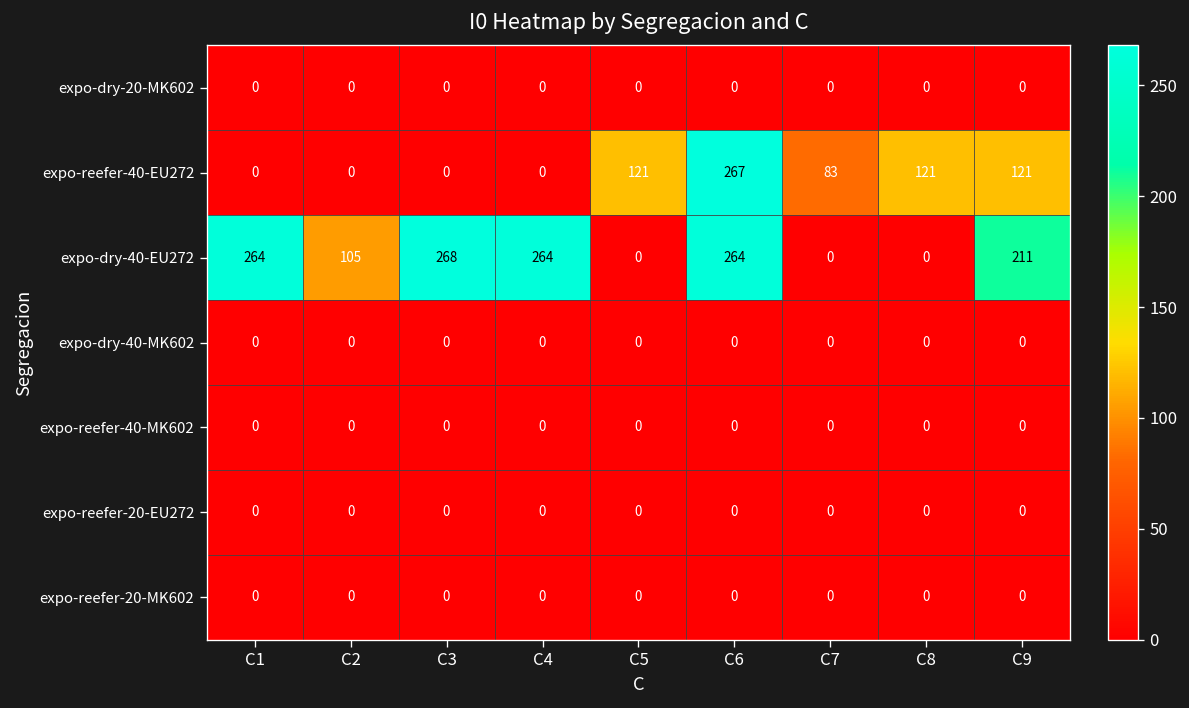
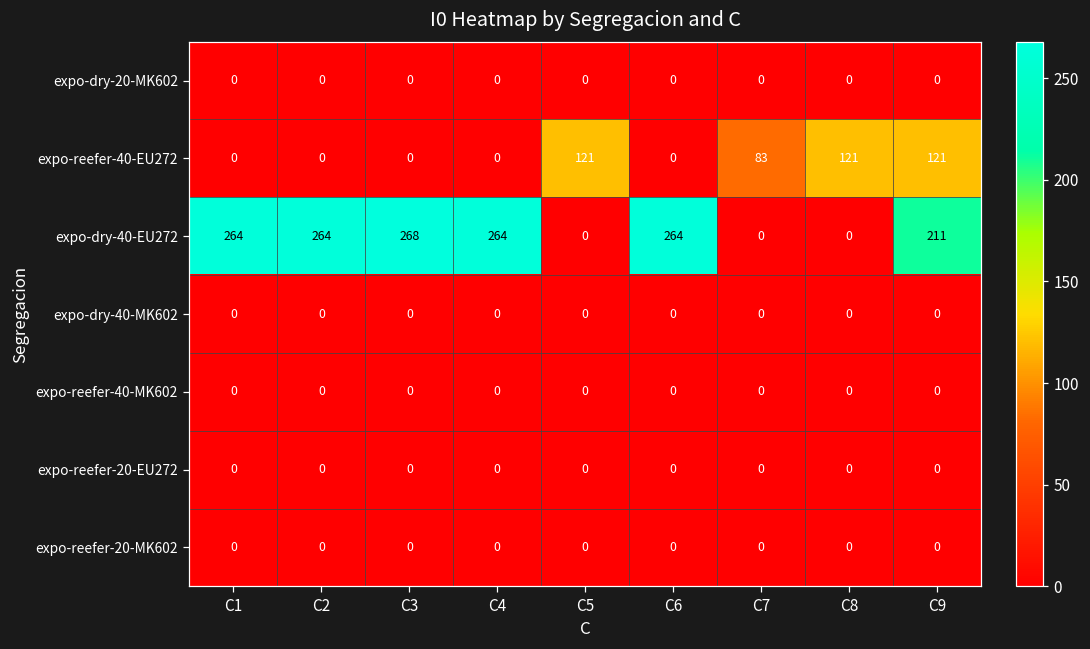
  {
    "expo-dry-20-MK602": {
      "C1": 0,
      "C2": 0,
      "C3": 0,
      "C4": 0,
      "C5": 0,
      "C6": 0,
      "C7": 0,
      "C8": 0,
      "C9": 0
    },
    "expo-reefer-40-EU272": {
      "C1": 0,
      "C2": 0,
      "C3": 0,
      "C4": 0,
      "C5": 121,
-     "C6": 267,
+     "C6": 0,
      "C7": 83,
      "C8": 121,
      "C9": 121
    },
    "expo-dry-40-EU272": {
      "C1": 264,
-     "C2": 105,
+     "C2": 264,
      "C3": 268,
      "C4": 264,
      "C5": 0,
      "C6": 264,
      "C7": 0,
      "C8": 0,
      "C9": 211
    },
    "expo-dry-40-MK602": {
      "C1": 0,
      "C2": 0,
      "C3": 0,
      "C4": 0,
      "C5": 0,
      "C6": 0,
      "C7": 0,
      "C8": 0,
      "C9": 0
    },
    "expo-reefer-40-MK602": {
      "C1": 0,
      "C2": 0,
      "C3": 0,
      "C4": 0,
      "C5": 0,
      "C6": 0,
      "C7": 0,
      "C8": 0,
      "C9": 0
    },
    "expo-reefer-20-EU272": {
      "C1": 0,
      "C2": 0,
      "C3": 0,
      "C4": 0,
      "C5": 0,
      "C6": 0,
      "C7": 0,
      "C8": 0,
      "C9": 0
    },
    "expo-reefer-20-MK602": {
      "C1": 0,
      "C2": 0,
      "C3": 0,
      "C4": 0,
      "C5": 0,
      "C6": 0,
      "C7": 0,
      "C8": 0,
      "C9": 0
    }
  }
